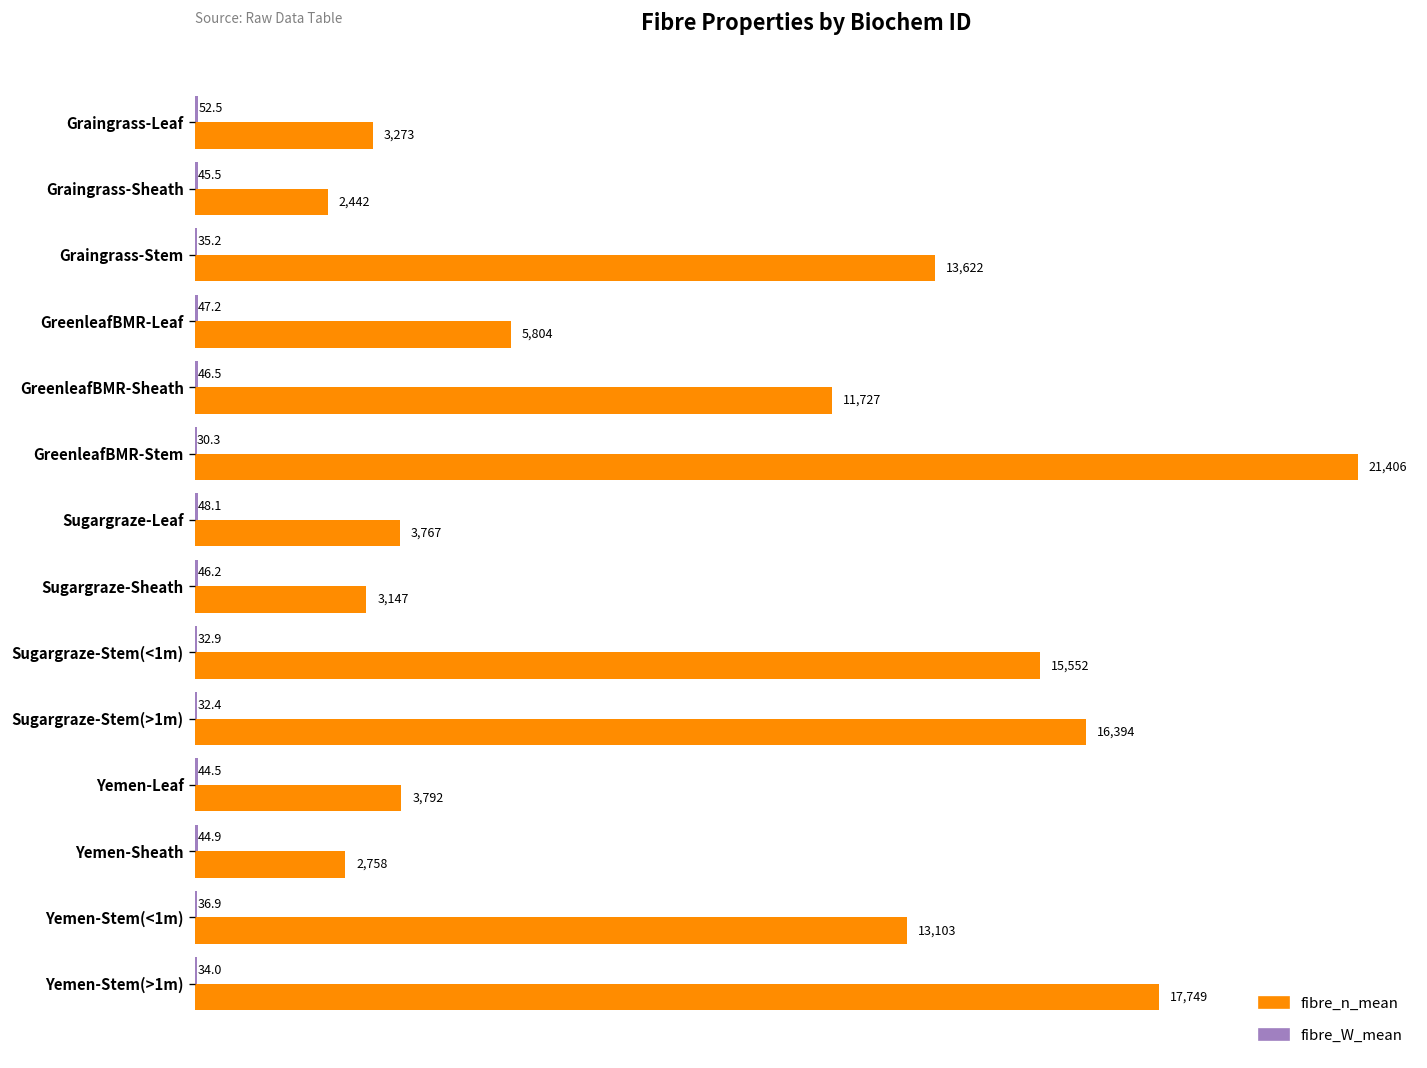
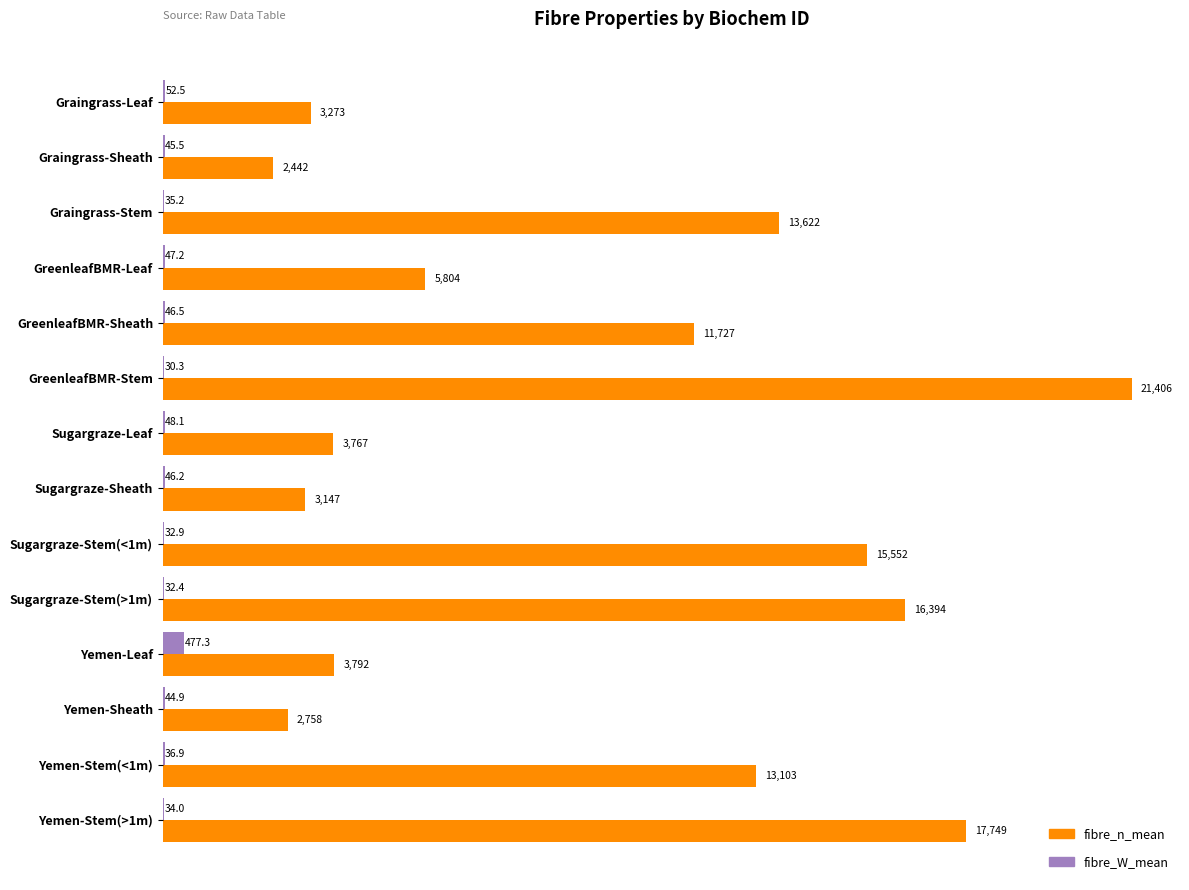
  {
    "fibre_n_mean": {
      "Graingrass-Leaf": "3,273",
      "Graingrass-Sheath": "2,442",
      "Graingrass-Stem": "13,622",
      "GreenleafBMR-Leaf": "5,804",
      "GreenleafBMR-Sheath": "11,727",
      "GreenleafBMR-Stem": "21,406",
      "Sugargraze-Leaf": "3,767",
      "Sugargraze-Sheath": "3,147",
      "Sugargraze-Stem(<1m)": "15,552",
      "Sugargraze-Stem(>1m)": "16,394",
      "Yemen-Leaf": "3,792",
      "Yemen-Sheath": "2,758",
      "Yemen-Stem(<1m)": "13,103",
      "Yemen-Stem(>1m)": "17,749"
    },
    "fibre_W_mean": {
      "Graingrass-Leaf": "52.5",
      "Graingrass-Sheath": "45.5",
      "Graingrass-Stem": "35.2",
      "GreenleafBMR-Leaf": "47.2",
      "GreenleafBMR-Sheath": "46.5",
      "GreenleafBMR-Stem": "30.3",
      "Sugargraze-Leaf": "48.1",
      "Sugargraze-Sheath": "46.2",
      "Sugargraze-Stem(<1m)": "32.9",
      "Sugargraze-Stem(>1m)": "32.4",
-     "Yemen-Leaf": "44.5",
+     "Yemen-Leaf": "477.3",
      "Yemen-Sheath": "44.9",
      "Yemen-Stem(<1m)": "36.9",
      "Yemen-Stem(>1m)": "34.0"
    }
  }
